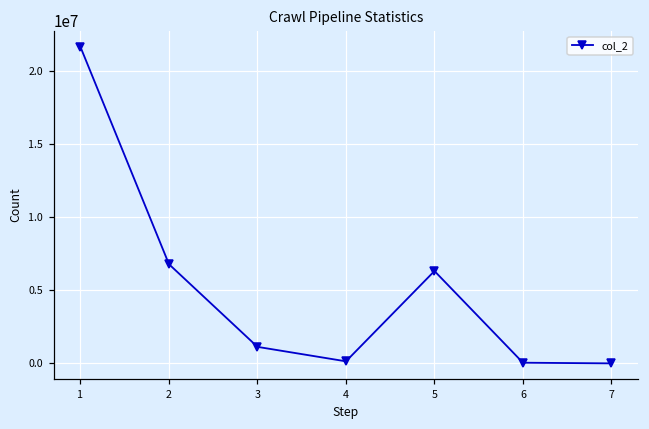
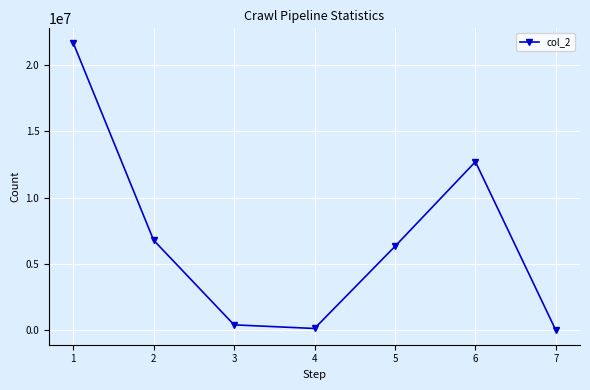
  {
    "1": 21700000,
    "2": 6800000,
-   "3": 1100000,
+   "3": 400000,
    "4": 100000,
    "5": 6300000,
-   "6": 0,
+   "6": 12700000,
    "7": 0
  }
